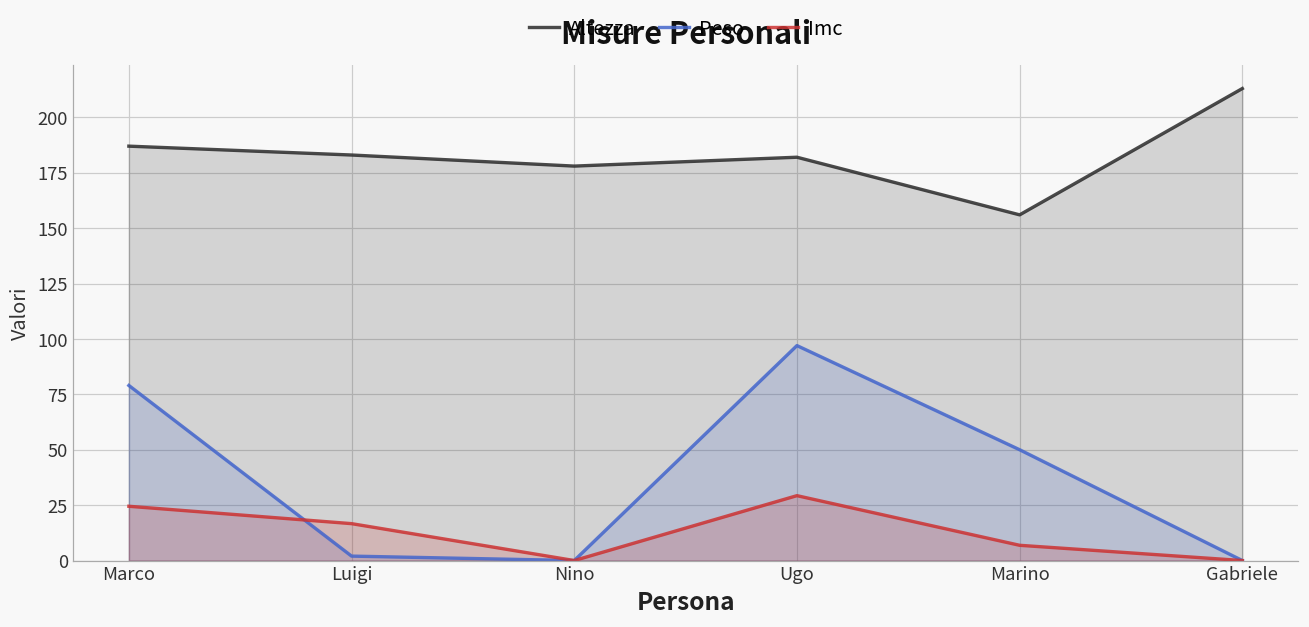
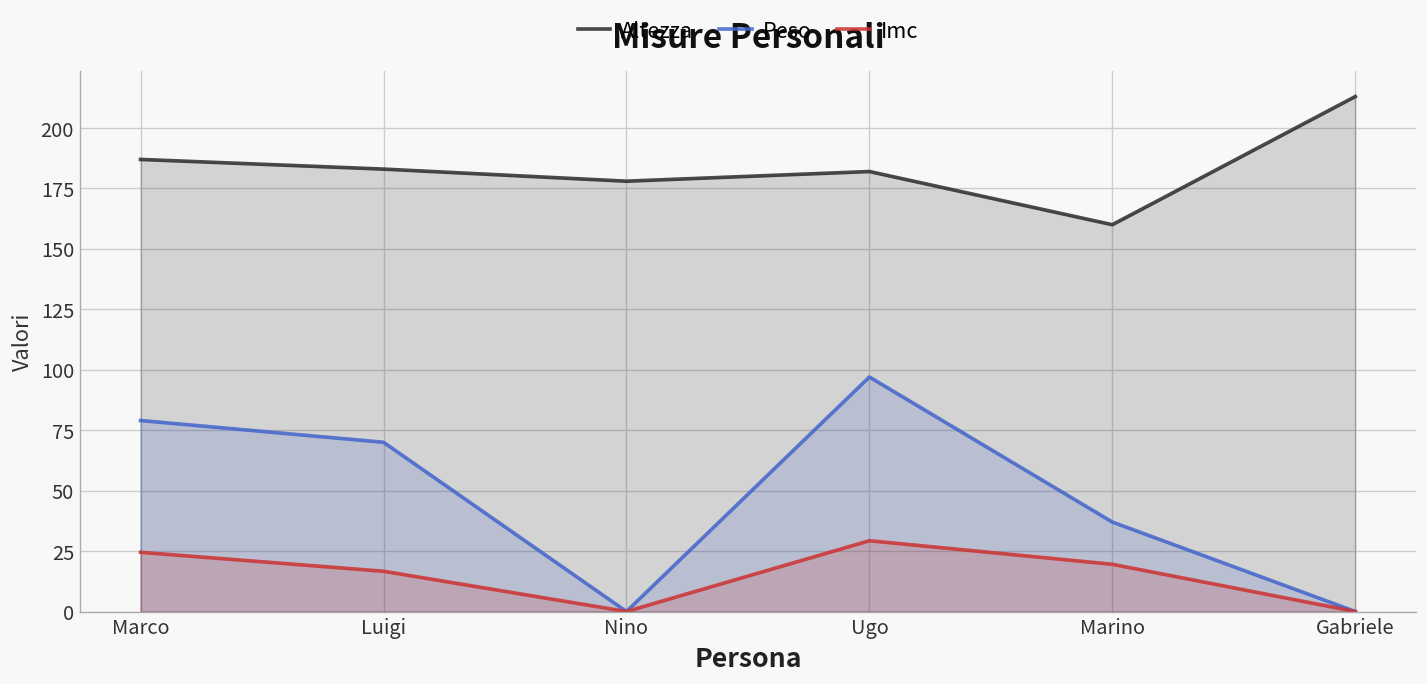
  {
    "Altezza": {
      "Marco": 187,
      "Luigi": 183,
      "Nino": 178,
      "Ugo": 182,
-     "Marino": 156,
+     "Marino": 160,
      "Gabriele": 213
    },
    "Peso": {
      "Marco": 79,
-     "Luigi": 2,
+     "Luigi": 70,
      "Ugo": 97,
-     "Marino": 50
+     "Marino": 37
    },
    "Imc": {
      "Marco": 24,
      "Luigi": 17,
      "Ugo": 29,
-     "Marino": 7
+     "Marino": 20
    }
  }
